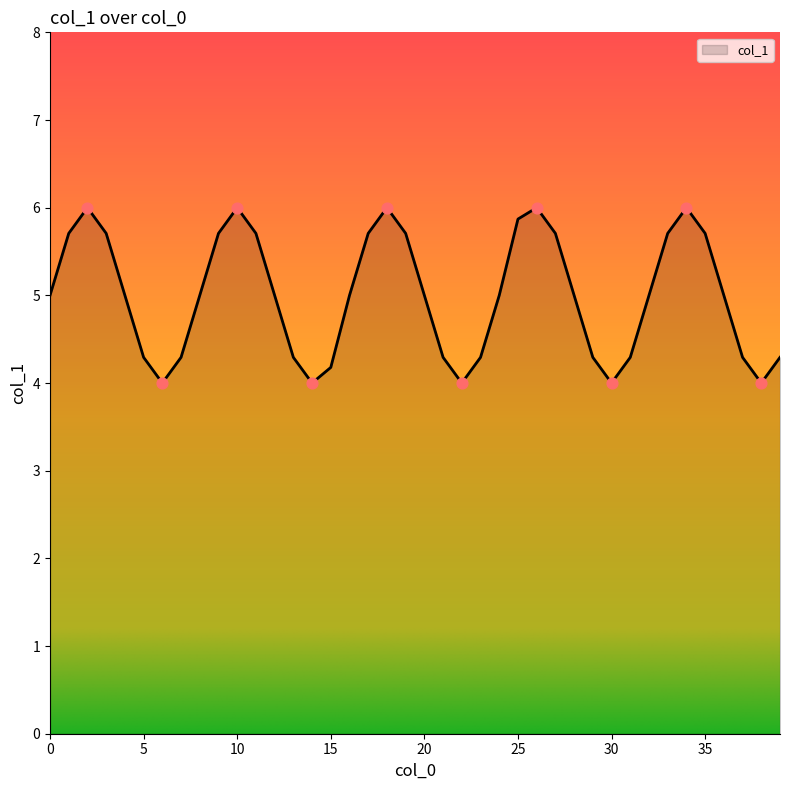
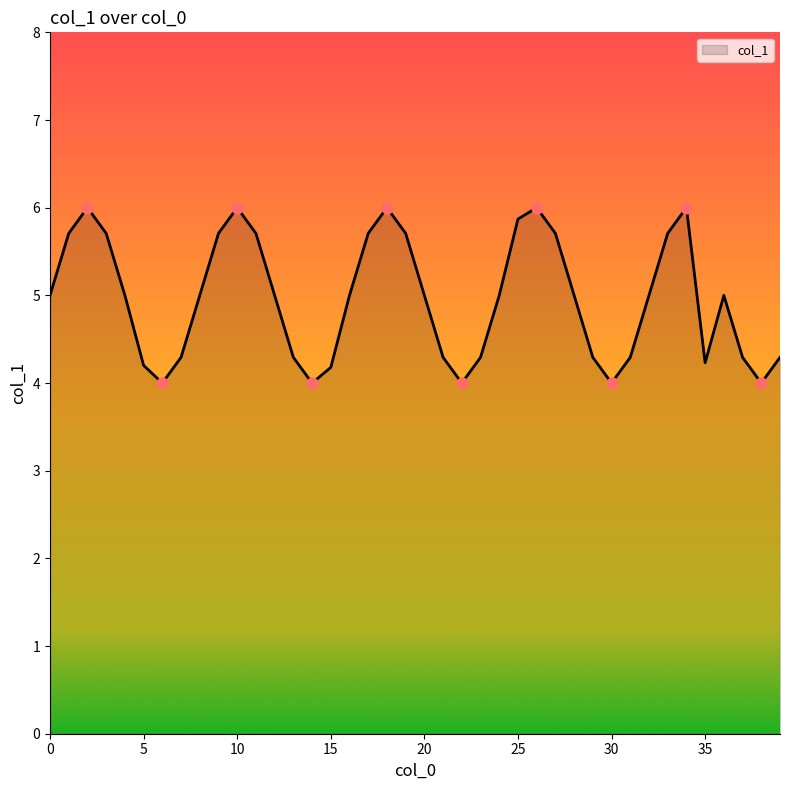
  {
    "col_1": {
      "0": 5.0,
-     "5": 4.3,
+     "5": 4.2,
      "15": 4.2,
      "20": 5.0,
      "25": 5.9,
-     "35": 5.7
+     "35": 4.2
    }
  }
